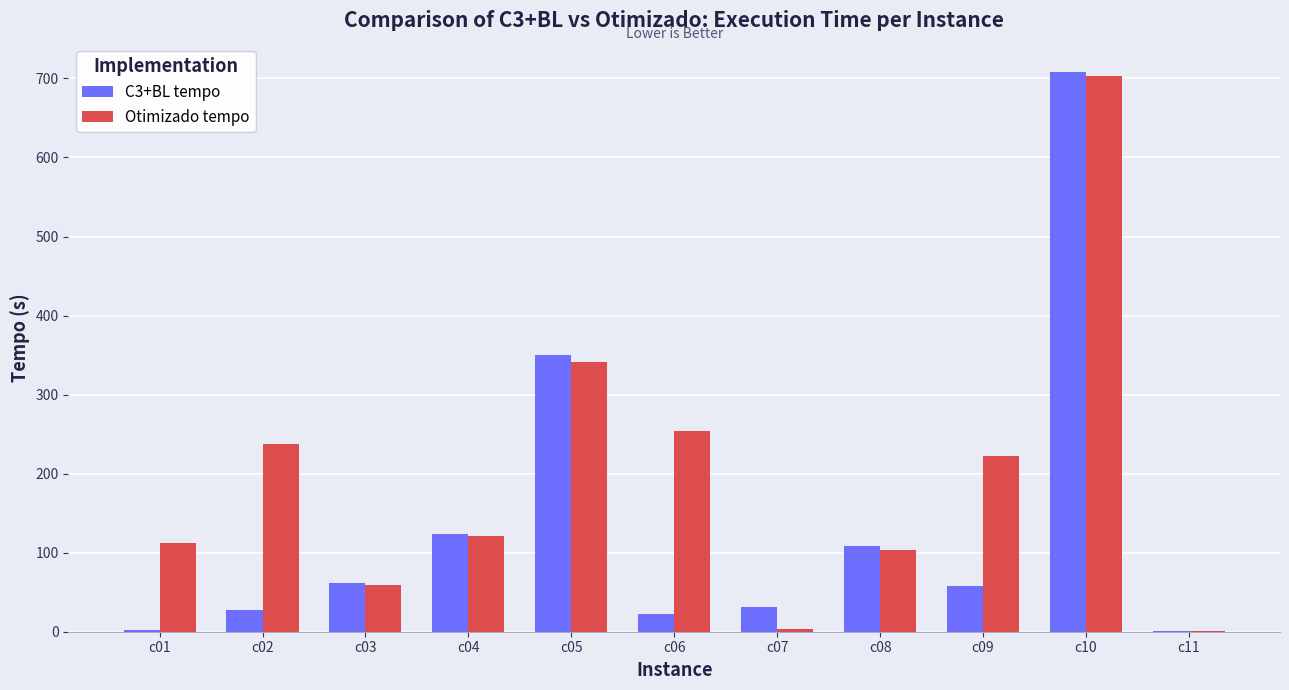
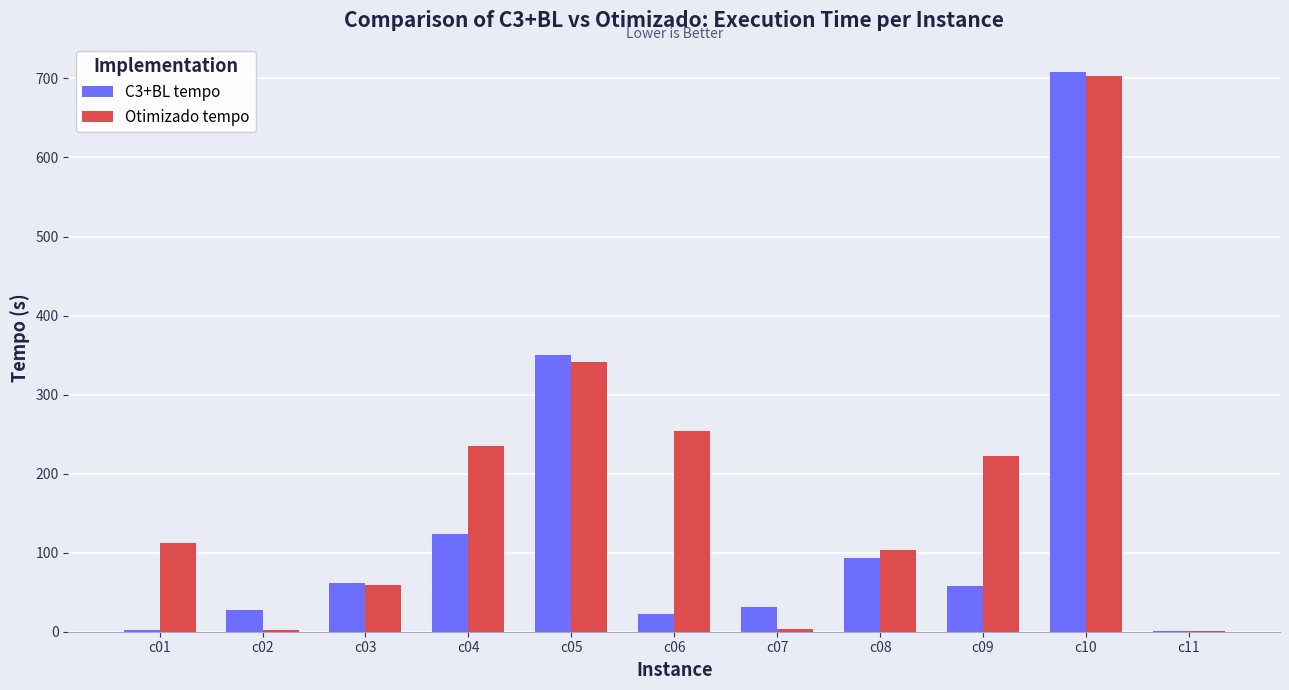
  {
    "C3+BL tempo": {
      "c02": 30,
      "c03": 60,
      "c04": 120,
      "c05": 350,
      "c06": 20,
      "c07": 30,
-     "c08": 110,
+     "c08": 90,
      "c09": 60,
      "c10": 710
    },
    "Otimizado tempo": {
      "c01": 110,
-     "c02": 240,
+     "c02": 0,
      "c03": 60,
-     "c04": 120,
+     "c04": 230,
      "c05": 340,
      "c06": 250,
      "c08": 100,
      "c09": 220,
      "c10": 700
    }
  }
